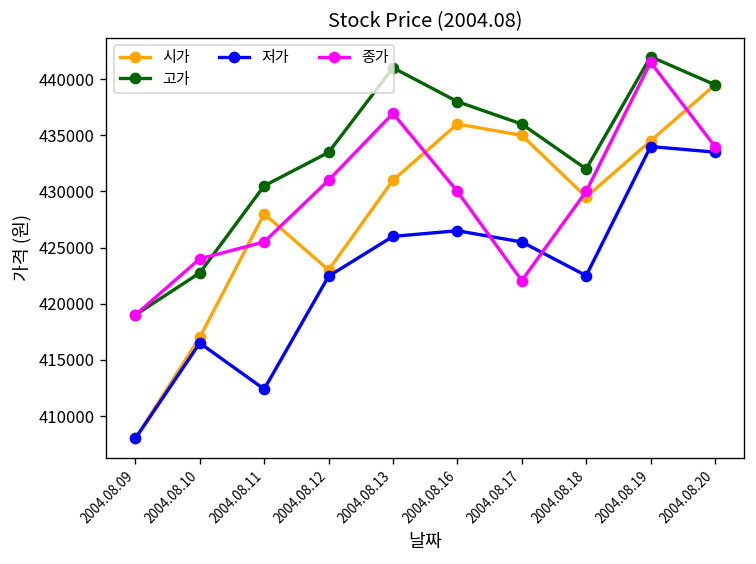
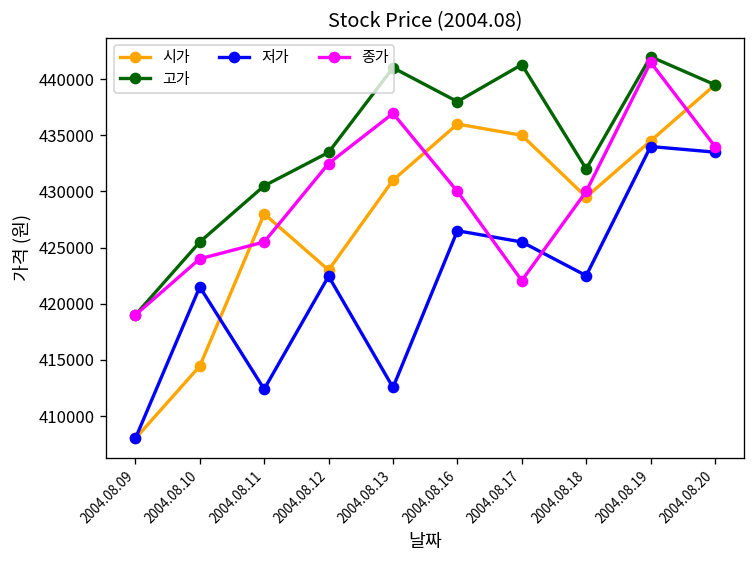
  {
    "시가": {
-     "2004.08.10": 417000,
+     "2004.08.10": 414000,
      "2004.08.11": 428000,
      "2004.08.12": 423000,
      "2004.08.13": 431000,
      "2004.08.16": 436000,
      "2004.08.17": 435000,
      "2004.08.18": 430000,
      "2004.08.19": 435000
    },
    "고가": {
-     "2004.08.10": 423000,
+     "2004.08.10": 426000,
      "2004.08.11": 431000,
      "2004.08.12": 433000,
      "2004.08.16": 438000,
-     "2004.08.17": 436000,
+     "2004.08.17": 441000,
      "2004.08.18": 432000,
      "2004.08.19": 442000
    },
    "저가": {
-     "2004.08.10": 417000,
+     "2004.08.10": 422000,
      "2004.08.11": 412000,
      "2004.08.12": 422000,
-     "2004.08.13": 426000,
+     "2004.08.13": 413000,
      "2004.08.16": 427000,
      "2004.08.17": 426000,
      "2004.08.18": 423000,
      "2004.08.19": 434000,
      "2004.08.20": 434000
    },
    "종가": {
      "2004.08.10": 424000,
      "2004.08.11": 426000,
-     "2004.08.12": 431000,
+     "2004.08.12": 432000,
      "2004.08.13": 437000,
      "2004.08.16": 430000,
      "2004.08.17": 422000,
      "2004.08.18": 430000,
      "2004.08.19": 442000,
      "2004.08.20": 434000
    }
  }
